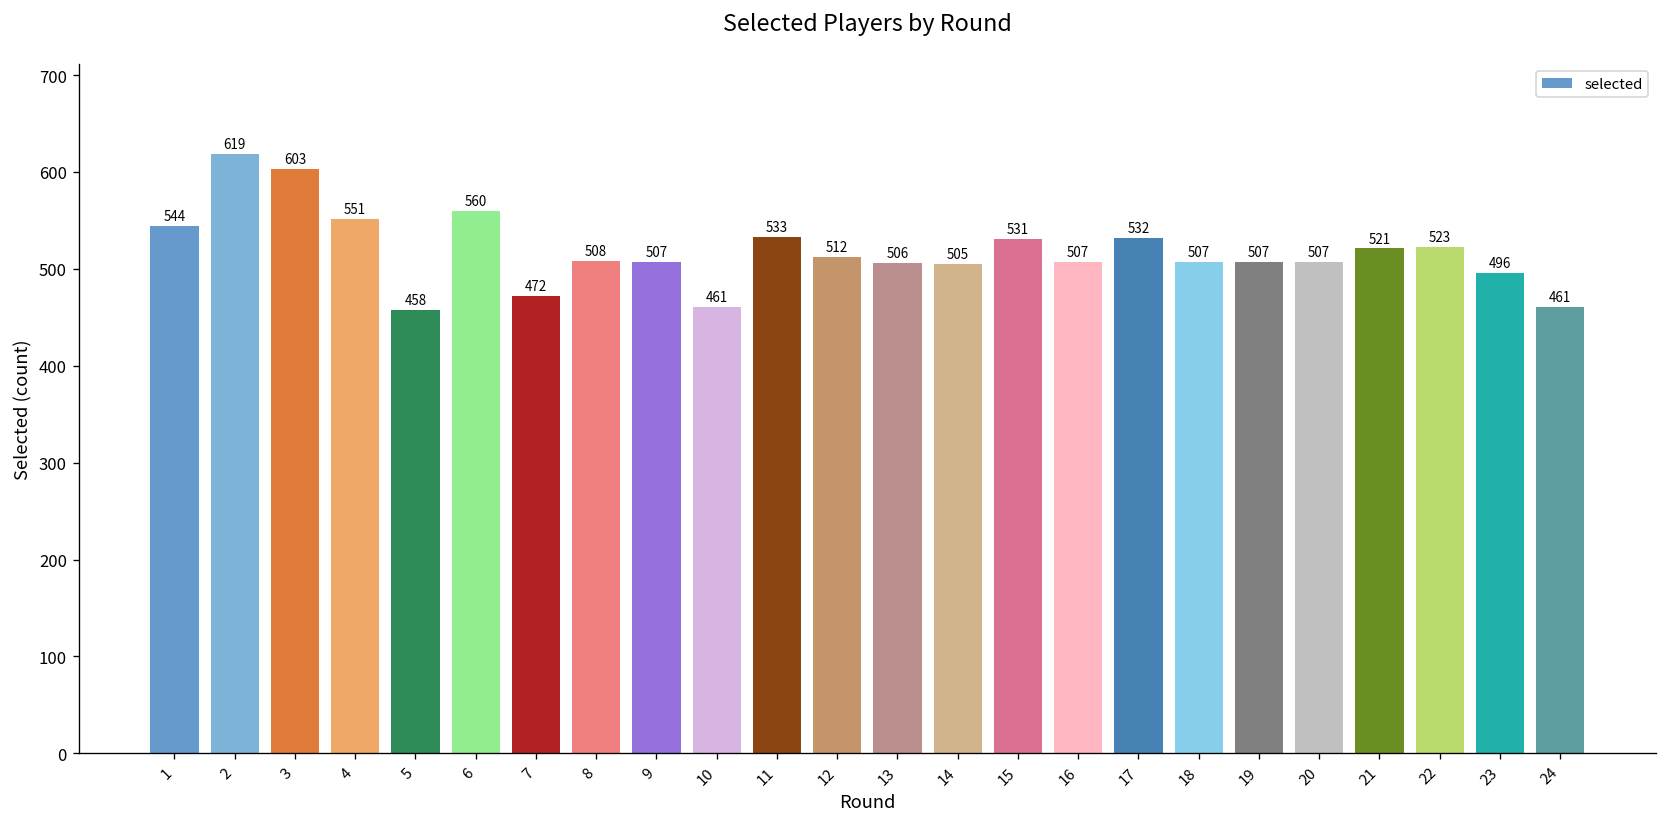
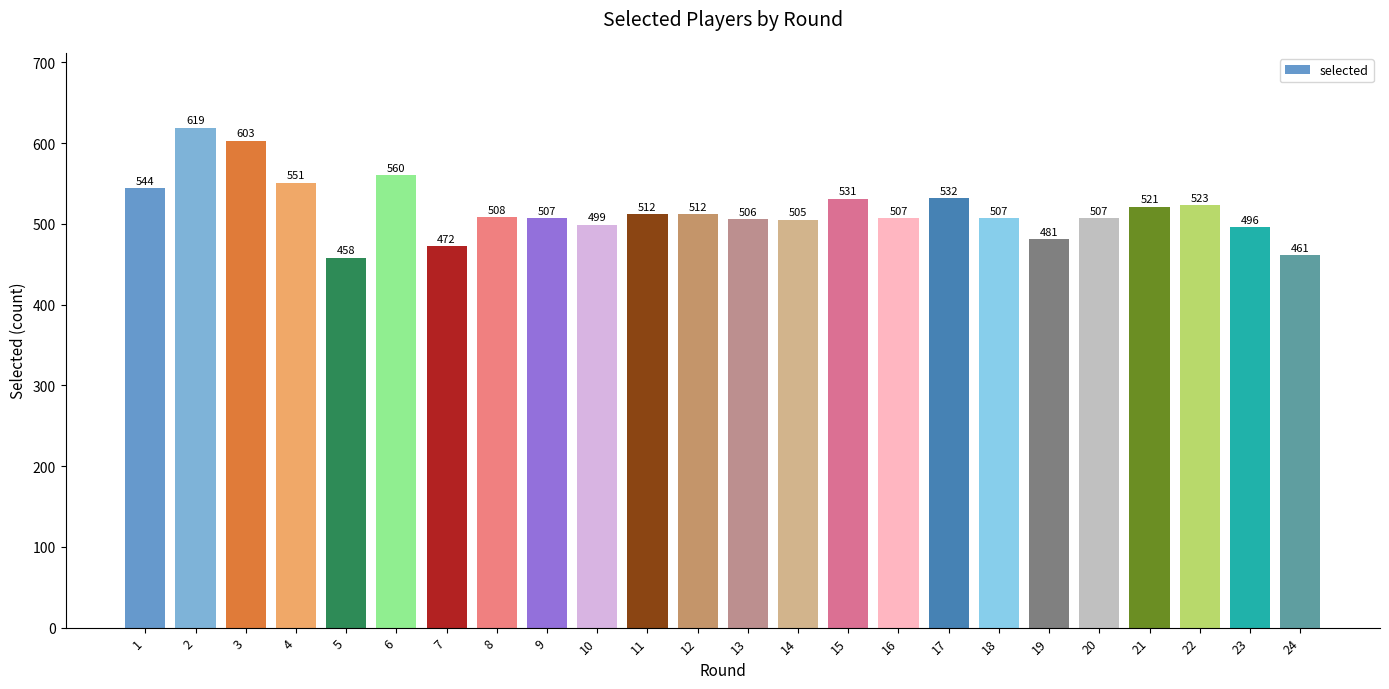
  {
    "1": 544,
    "2": 619,
    "3": 603,
    "4": 551,
    "5": 458,
    "6": 560,
    "7": 472,
    "8": 508,
    "9": 507,
-   "10": 461,
-   "11": 533,
+   "10": 499,
+   "11": 512,
    "12": 512,
    "13": 506,
    "14": 505,
    "15": 531,
    "16": 507,
    "17": 532,
    "18": 507,
-   "19": 507,
+   "19": 481,
    "20": 507,
    "21": 521,
    "22": 523,
    "23": 496,
    "24": 461
  }
